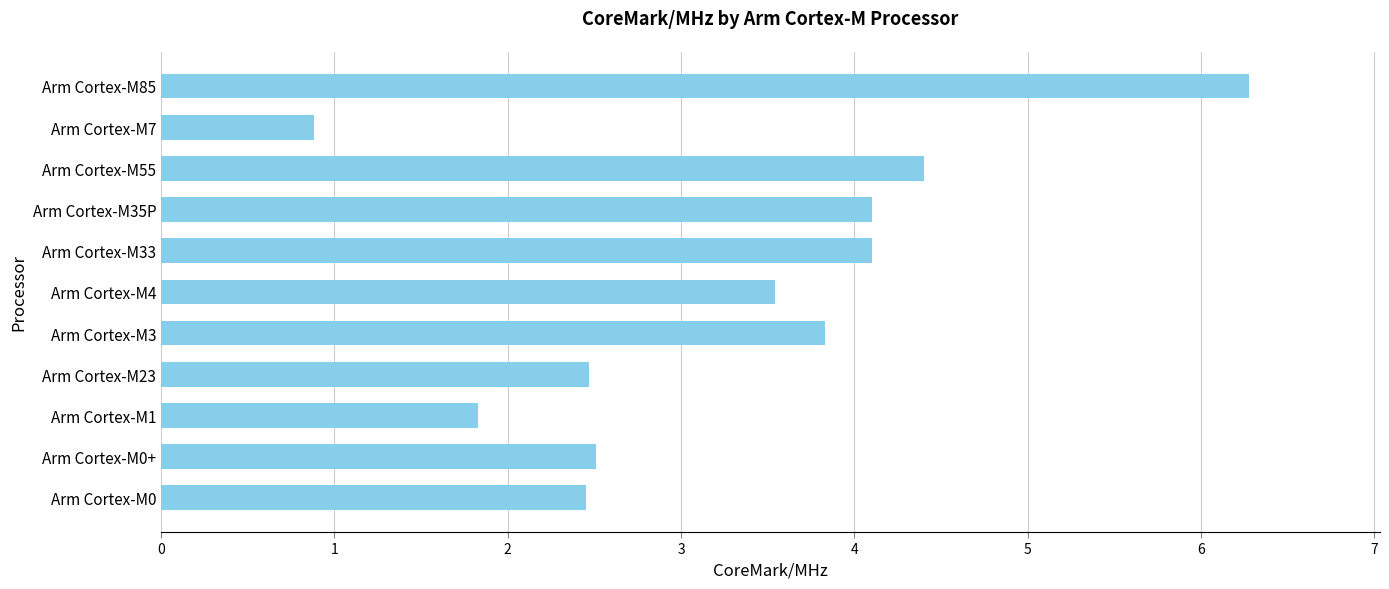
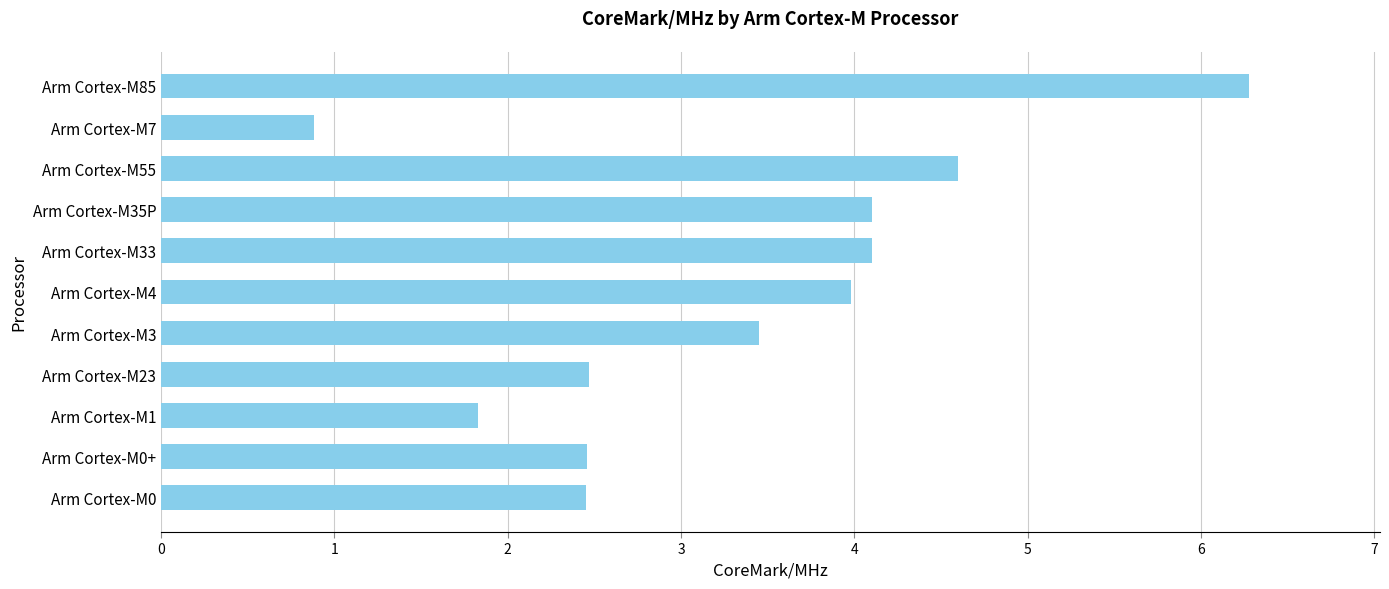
  {
    "Arm Cortex-M85": 6.28,
    "Arm Cortex-M7": 0.88,
-   "Arm Cortex-M55": 4.4,
+   "Arm Cortex-M55": 4.6,
    "Arm Cortex-M35P": 4.10,
    "Arm Cortex-M33": 4.10,
-   "Arm Cortex-M4": 3.54,
-   "Arm Cortex-M3": 3.83,
+   "Arm Cortex-M4": 3.98,
+   "Arm Cortex-M3": 3.45,
    "Arm Cortex-M23": 2.47,
    "Arm Cortex-M1": 1.83,
-   "Arm Cortex-M0+": 2.51,
+   "Arm Cortex-M0+": 2.46,
    "Arm Cortex-M0": 2.45
  }
